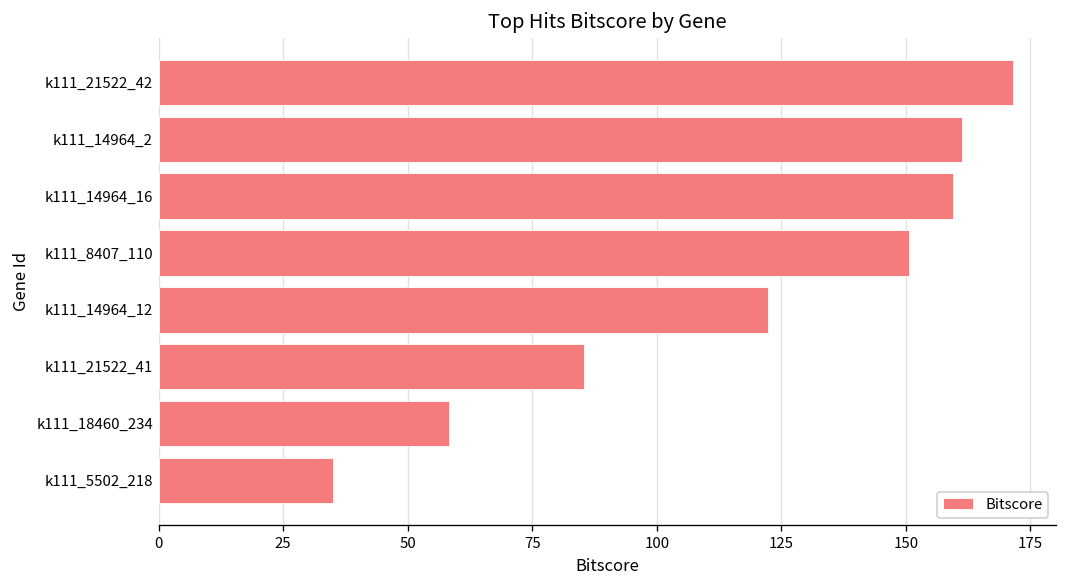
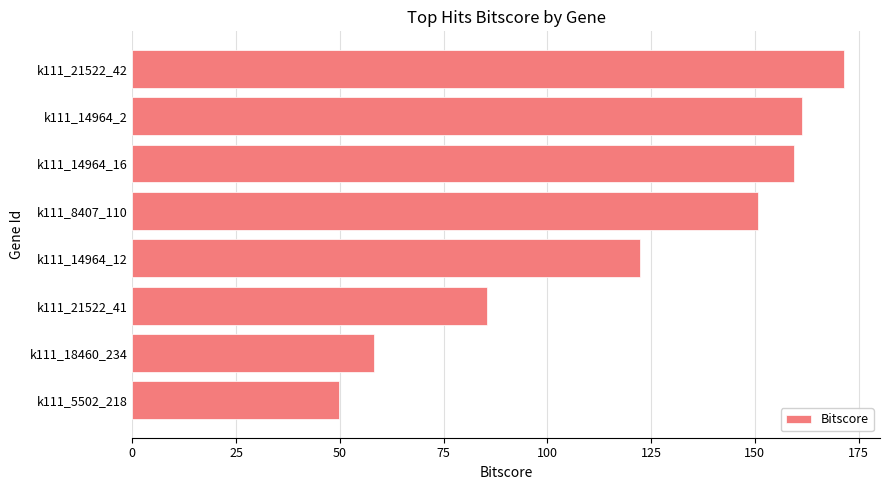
  {
    "k111_21522_42": 172,
    "k111_14964_2": 161,
    "k111_14964_16": 160,
    "k111_8407_110": 151,
    "k111_14964_12": 122,
    "k111_21522_41": 85,
    "k111_18460_234": 58,
-   "k111_5502_218": 35
+   "k111_5502_218": 50
  }
